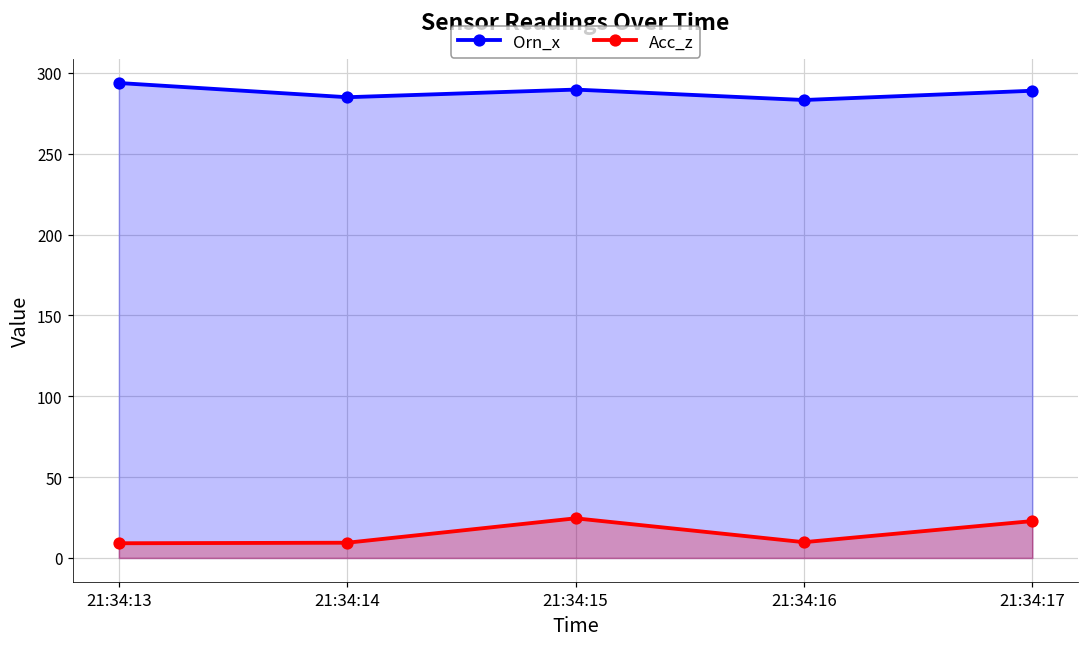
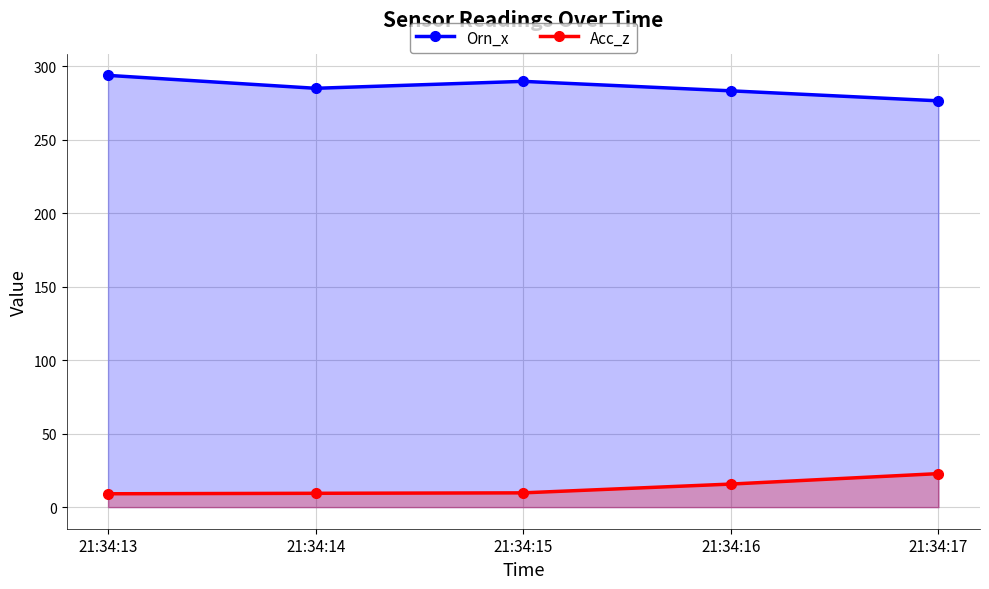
  {
    "Orn_x": {
      "21:34:13": 294,
      "21:34:14": 285,
      "21:34:15": 290,
      "21:34:16": 283,
-     "21:34:17": 289
+     "21:34:17": 276
    },
    "Acc_z": {
      "21:34:13": 9,
      "21:34:14": 9,
-     "21:34:15": 25,
-     "21:34:16": 10,
+     "21:34:15": 10,
+     "21:34:16": 16,
      "21:34:17": 23
    }
  }
